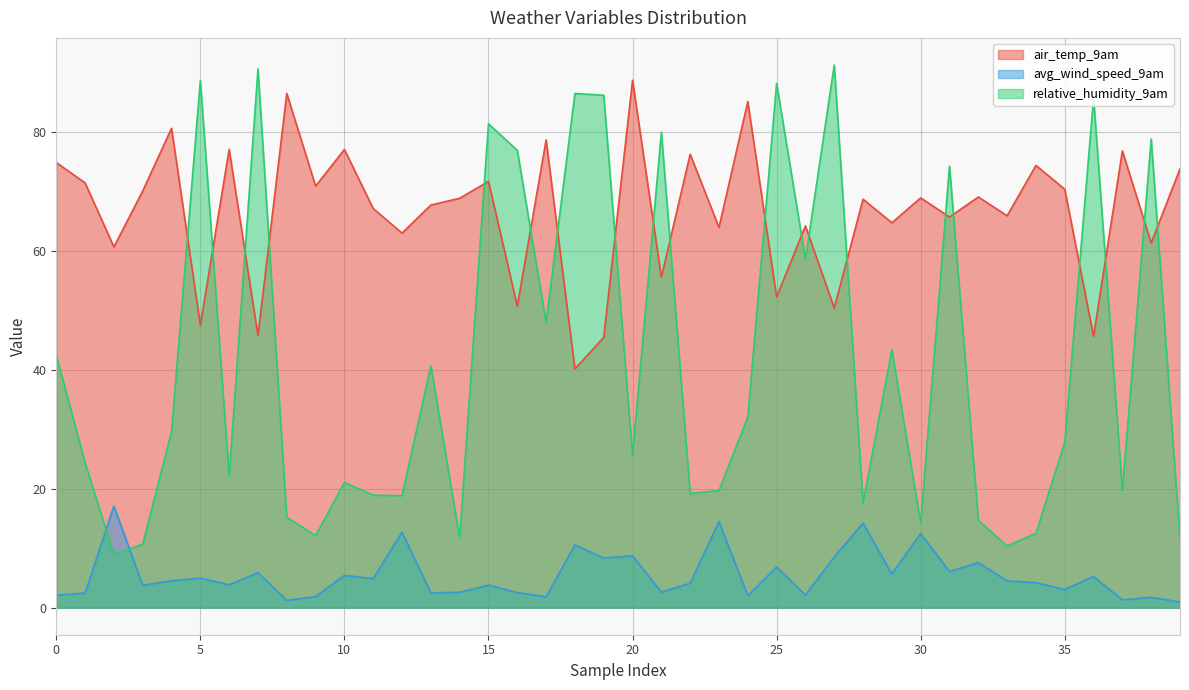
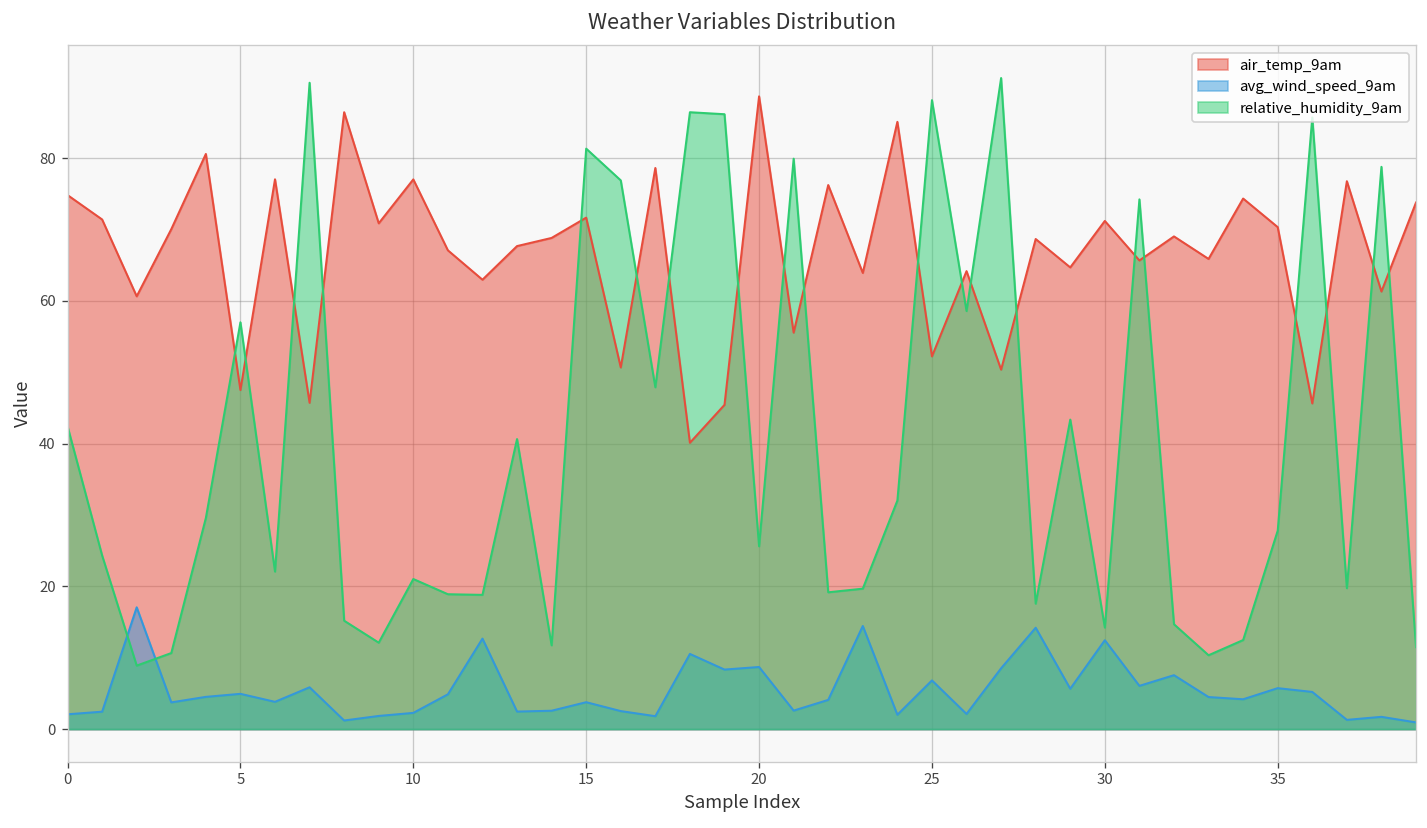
  {
    "air_temp_9am": {
      "0": 75,
      "5": 47,
      "10": 77,
      "15": 72,
      "20": 89,
      "25": 52,
-     "30": 69,
+     "30": 71,
      "35": 70
    },
    "avg_wind_speed_9am": {
      "0": 2,
      "5": 5,
-     "10": 5,
+     "10": 2,
      "15": 4,
      "20": 9,
      "25": 7,
      "30": 12,
-     "35": 3
+     "35": 6
    },
    "relative_humidity_9am": {
      "0": 42,
-     "5": 89,
+     "5": 57,
      "10": 21,
      "15": 81,
      "20": 26,
      "25": 88,
      "30": 14,
      "35": 28
    }
  }
